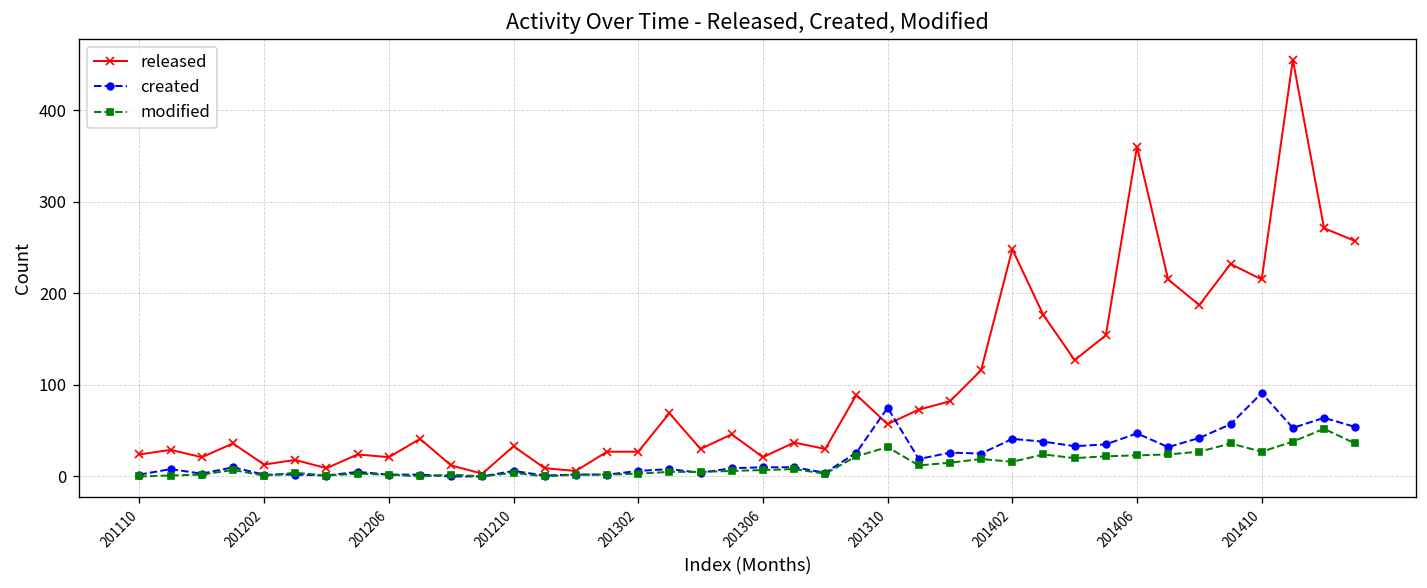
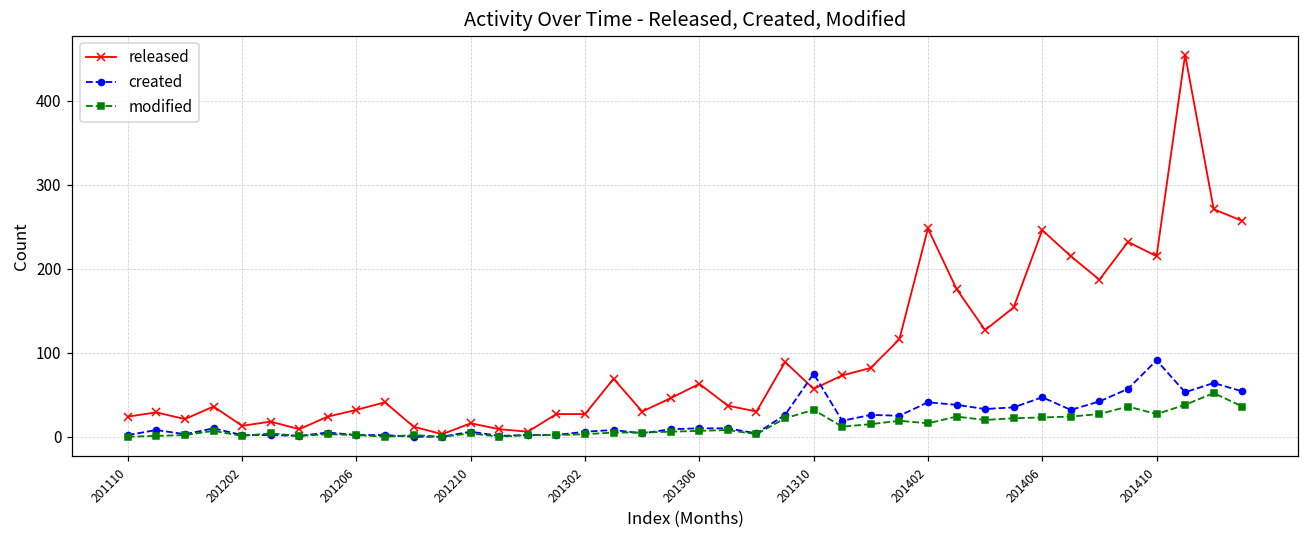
  {
    "released": {
      "201110": 20,
      "201202": 10,
-     "201206": 20,
-     "201210": 30,
+     "201206": 30,
+     "201210": 20,
      "201302": 30,
-     "201306": 20,
+     "201306": 60,
      "201310": 60,
      "201402": 250,
-     "201406": 360,
+     "201406": 250,
      "201410": 220
    },
    "created": {
      "201310": 80,
      "201402": 40,
      "201406": 50,
      "201410": 90
    },
    "modified": {
      "201310": 30,
      "201402": 20,
      "201406": 20,
      "201410": 30
    }
  }
